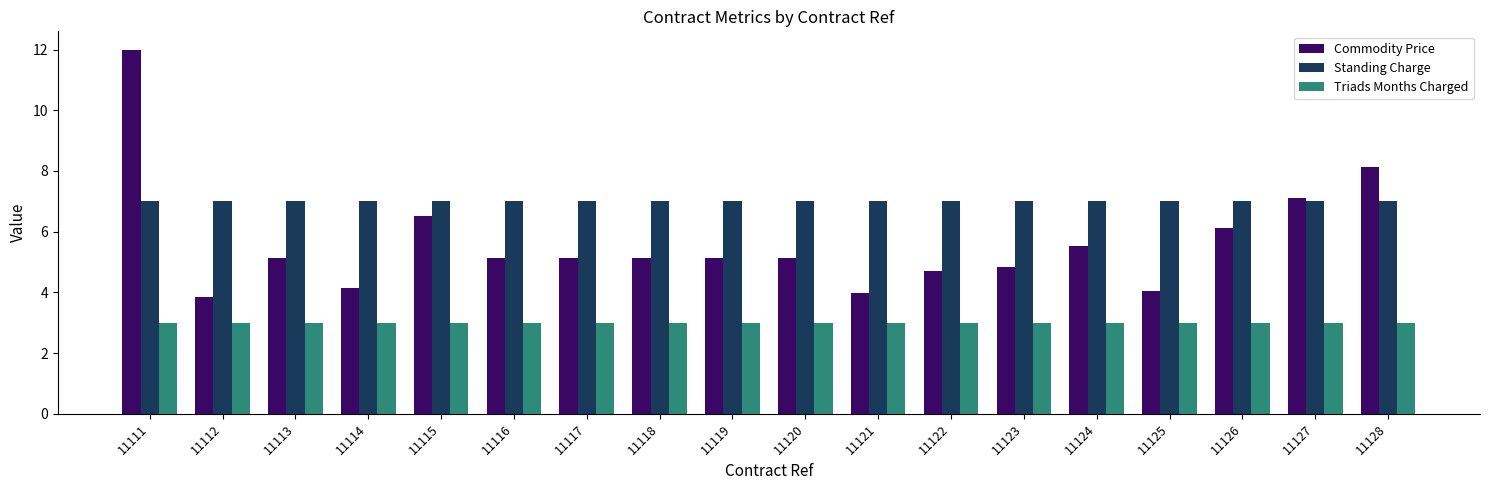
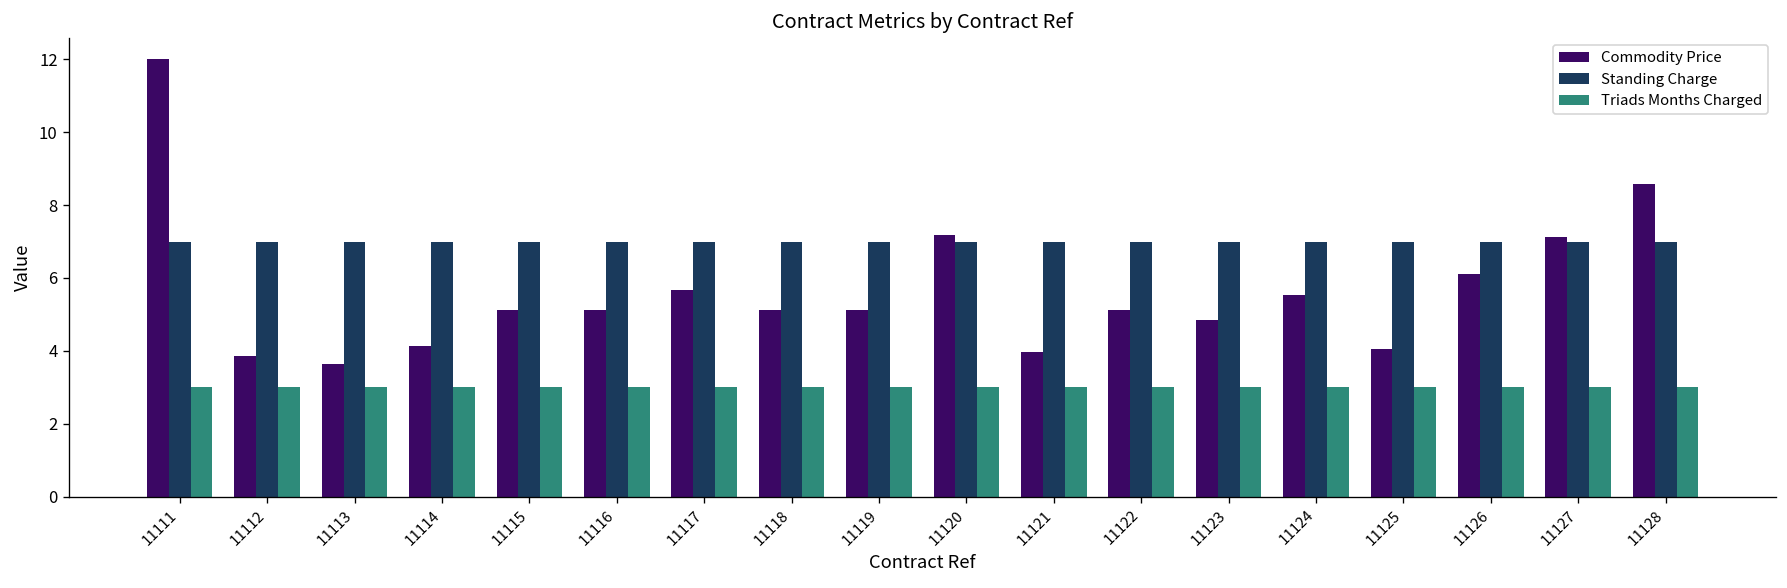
  {
    "Commodity Price": {
      "11111": 12.0,
      "11112": 3.9,
-     "11113": 5.1,
+     "11113": 3.7,
      "11114": 4.1,
-     "11115": 6.5,
+     "11115": 5.1,
      "11116": 5.1,
-     "11117": 5.1,
+     "11117": 5.7,
      "11118": 5.1,
      "11119": 5.1,
-     "11120": 5.1,
+     "11120": 7.2,
      "11121": 4.0,
-     "11122": 4.7,
+     "11122": 5.1,
      "11123": 4.9,
      "11124": 5.5,
      "11125": 4.0,
      "11126": 6.1,
      "11127": 7.1,
-     "11128": 8.1
+     "11128": 8.6
    },
    "Standing Charge": {
      "11111": 7.0,
      "11112": 7.0,
      "11113": 7.0,
      "11114": 7.0,
      "11115": 7.0,
      "11116": 7.0,
      "11117": 7.0,
      "11118": 7.0,
      "11119": 7.0,
      "11120": 7.0,
      "11121": 7.0,
      "11122": 7.0,
      "11123": 7.0,
      "11124": 7.0,
      "11125": 7.0,
      "11126": 7.0,
      "11127": 7.0,
      "11128": 7.0
    },
    "Triads Months Charged": {
      "11111": 3.0,
      "11112": 3.0,
      "11113": 3.0,
      "11114": 3.0,
      "11115": 3.0,
      "11116": 3.0,
      "11117": 3.0,
      "11118": 3.0,
      "11119": 3.0,
      "11120": 3.0,
      "11121": 3.0,
      "11122": 3.0,
      "11123": 3.0,
      "11124": 3.0,
      "11125": 3.0,
      "11126": 3.0,
      "11127": 3.0,
      "11128": 3.0
    }
  }
